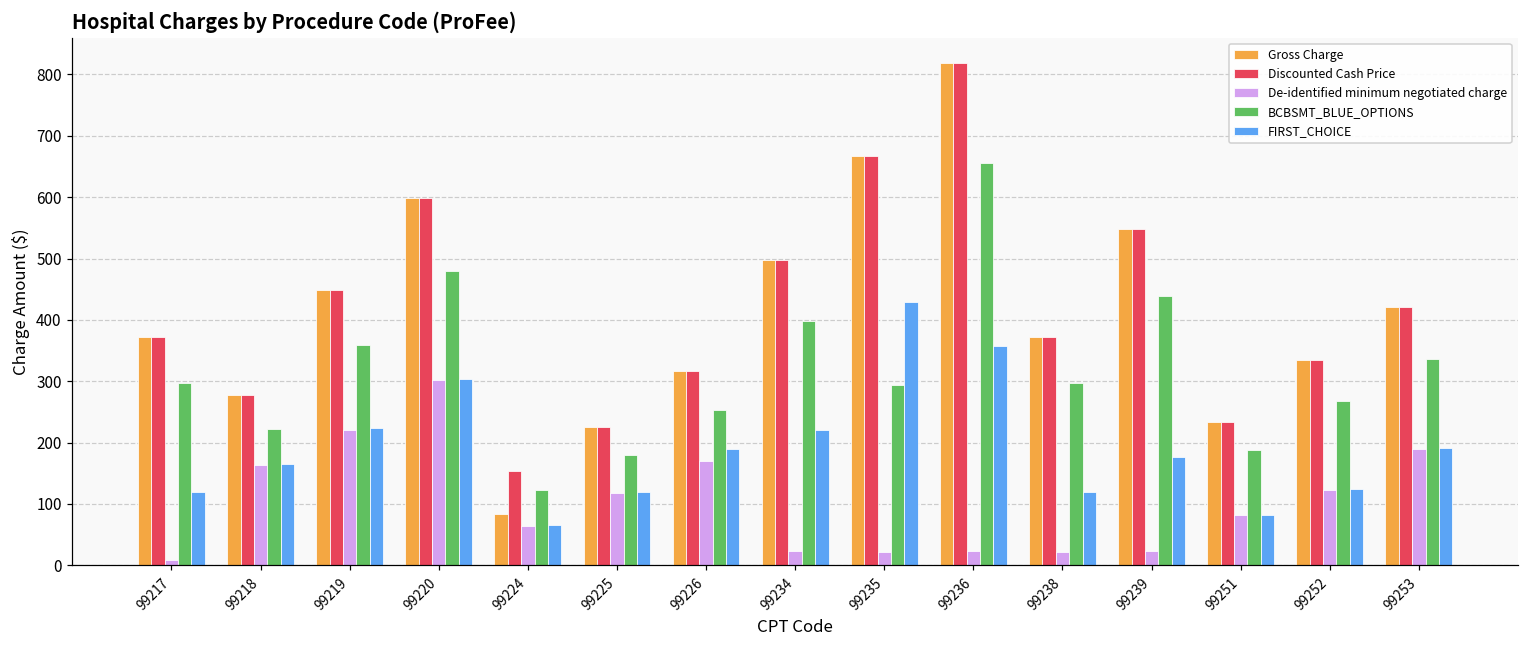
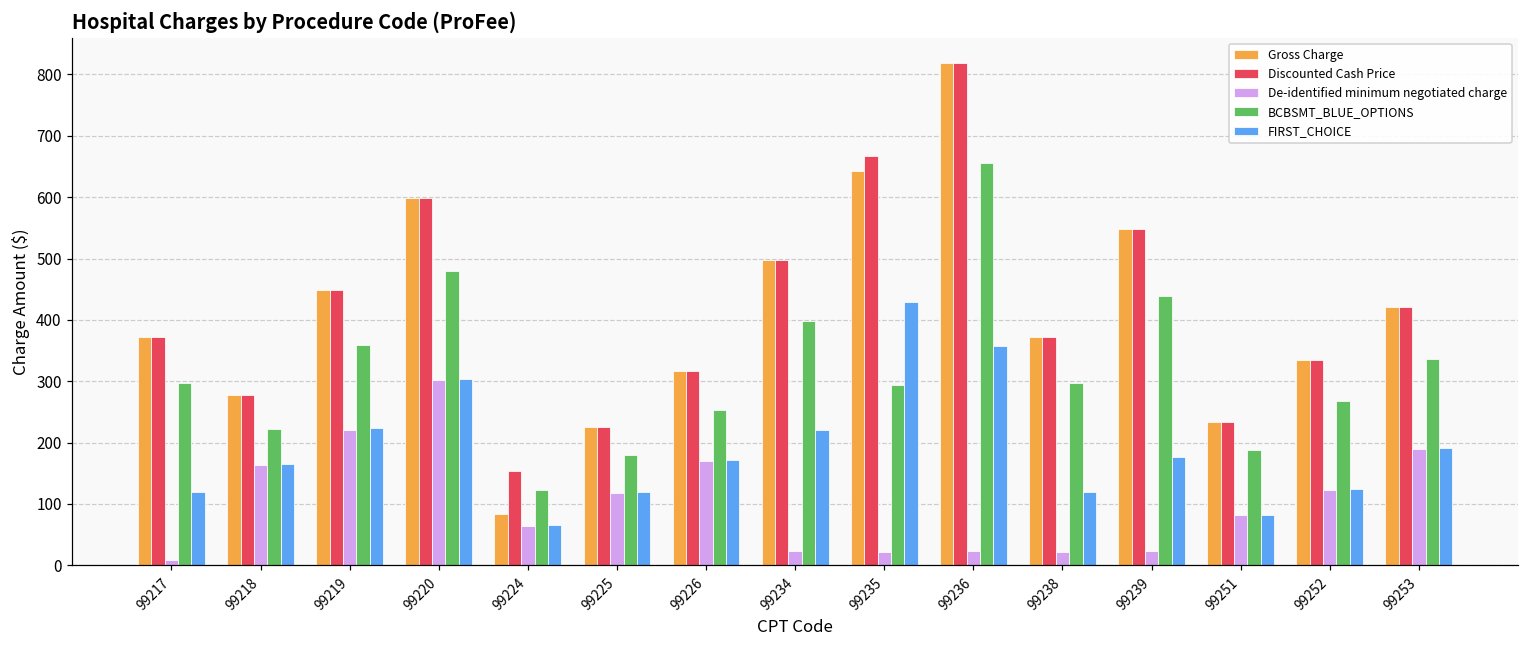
  {
    "Gross Charge": {
      "99217": 370,
      "99218": 280,
      "99219": 450,
      "99220": 600,
      "99224": 80,
      "99225": 230,
      "99226": 320,
      "99234": 500,
-     "99235": 670,
+     "99235": 640,
      "99236": 820,
      "99238": 370,
      "99239": 550,
      "99251": 230,
      "99252": 340,
      "99253": 420
    },
    "Discounted Cash Price": {
      "99217": 370,
      "99218": 280,
      "99219": 450,
      "99220": 600,
      "99224": 150,
      "99225": 230,
      "99226": 320,
      "99234": 500,
      "99235": 670,
      "99236": 820,
      "99238": 370,
      "99239": 550,
      "99251": 230,
      "99252": 340,
      "99253": 420
    },
    "De-identified minimum negotiated charge": {
      "99217": 10,
      "99218": 160,
      "99219": 220,
      "99220": 300,
      "99224": 60,
      "99225": 120,
      "99226": 170,
      "99234": 20,
      "99235": 20,
      "99236": 20,
      "99238": 20,
      "99239": 20,
      "99251": 80,
      "99252": 120,
      "99253": 190
    },
    "BCBSMT_BLUE_OPTIONS": {
      "99217": 300,
      "99218": 220,
      "99219": 360,
      "99220": 480,
      "99224": 120,
      "99225": 180,
      "99226": 250,
      "99234": 400,
      "99235": 290,
      "99236": 660,
      "99238": 300,
      "99239": 440,
      "99251": 190,
      "99252": 270,
      "99253": 340
    },
    "FIRST_CHOICE": {
      "99217": 120,
      "99218": 160,
      "99219": 220,
      "99220": 300,
      "99224": 70,
      "99225": 120,
-     "99226": 190,
+     "99226": 170,
      "99234": 220,
      "99235": 430,
      "99236": 360,
      "99238": 120,
      "99239": 180,
      "99251": 80,
      "99252": 120,
      "99253": 190
    }
  }
